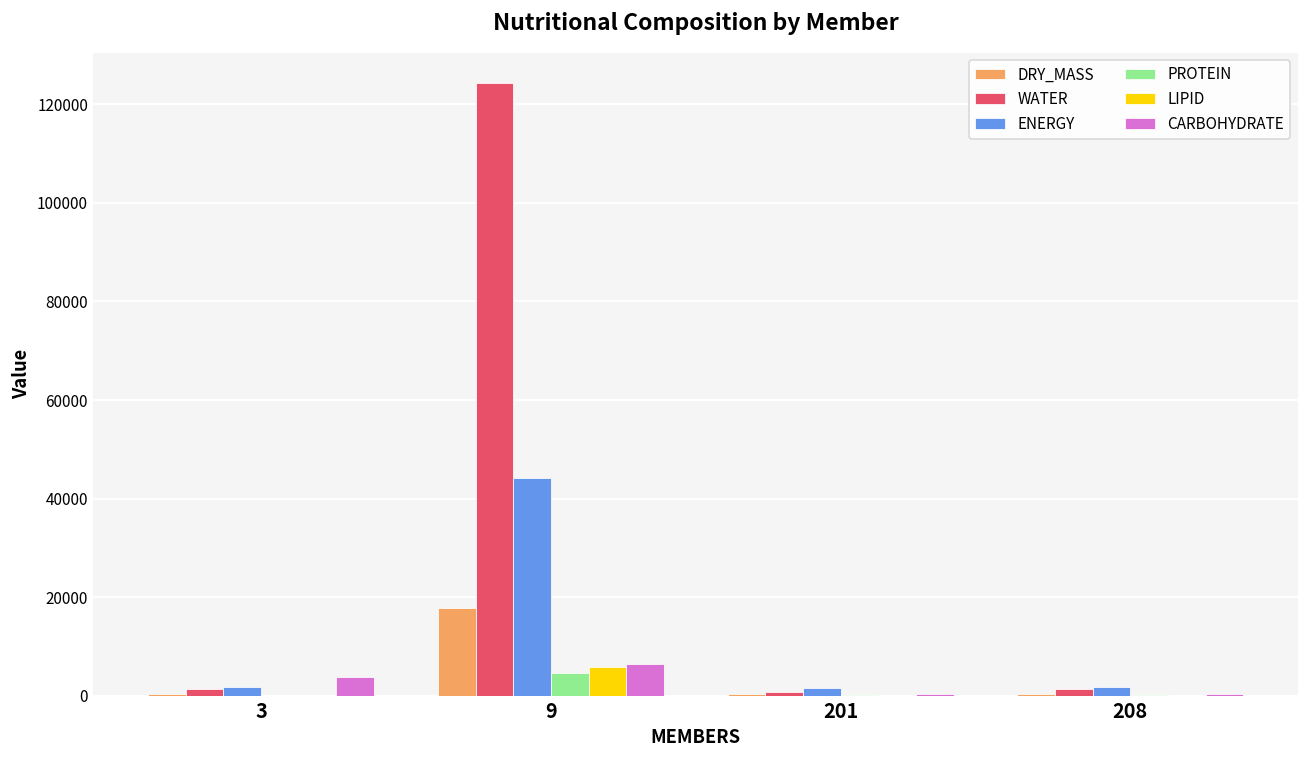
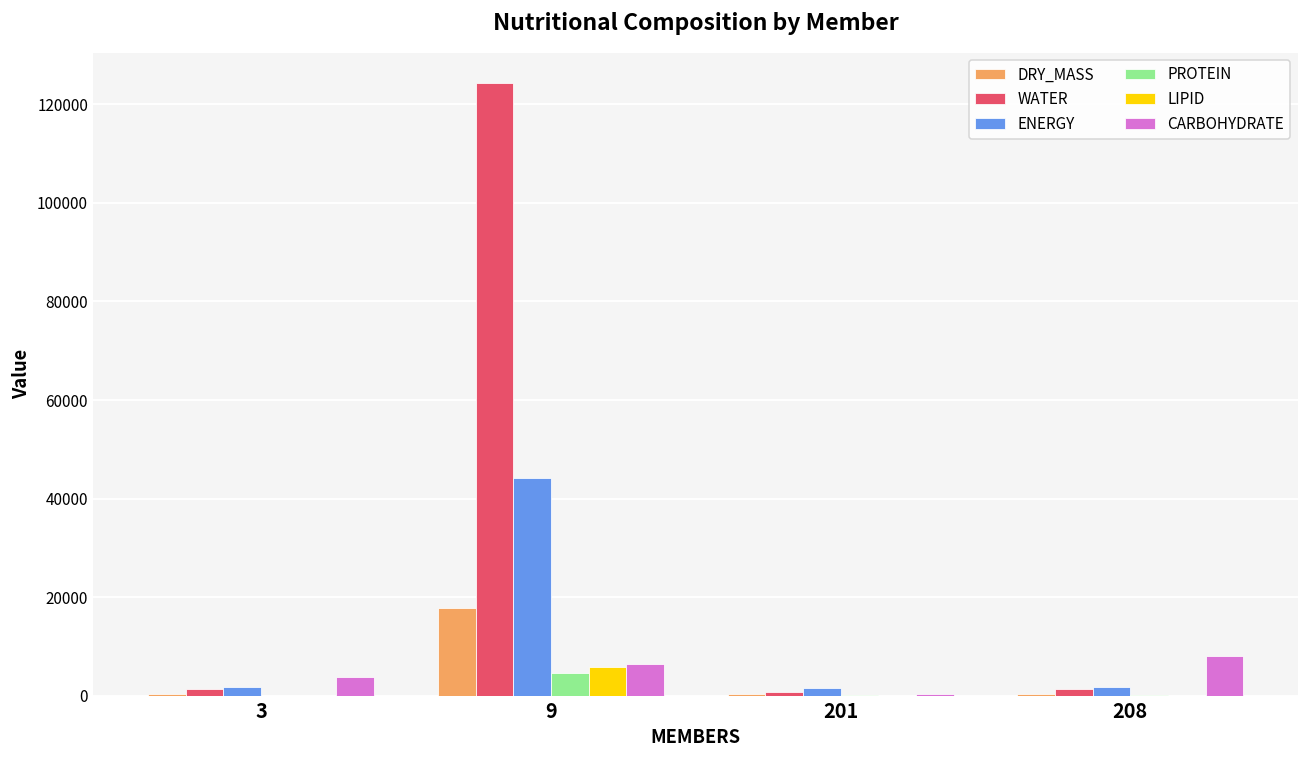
  {
    "DRY_MASS": {
      "9": 18000
    },
    "WATER": {
      "3": 1000,
      "9": 124000,
      "201": 1000,
      "208": 1000
    },
    "ENERGY": {
      "3": 2000,
      "9": 44000,
      "201": 2000,
      "208": 2000
    },
    "PROTEIN": {
      "9": 5000
    },
    "LIPID": {
      "9": 6000
    },
    "CARBOHYDRATE": {
      "3": 4000,
      "9": 6000,
-     "208": 0
+     "208": 8000
    }
  }
